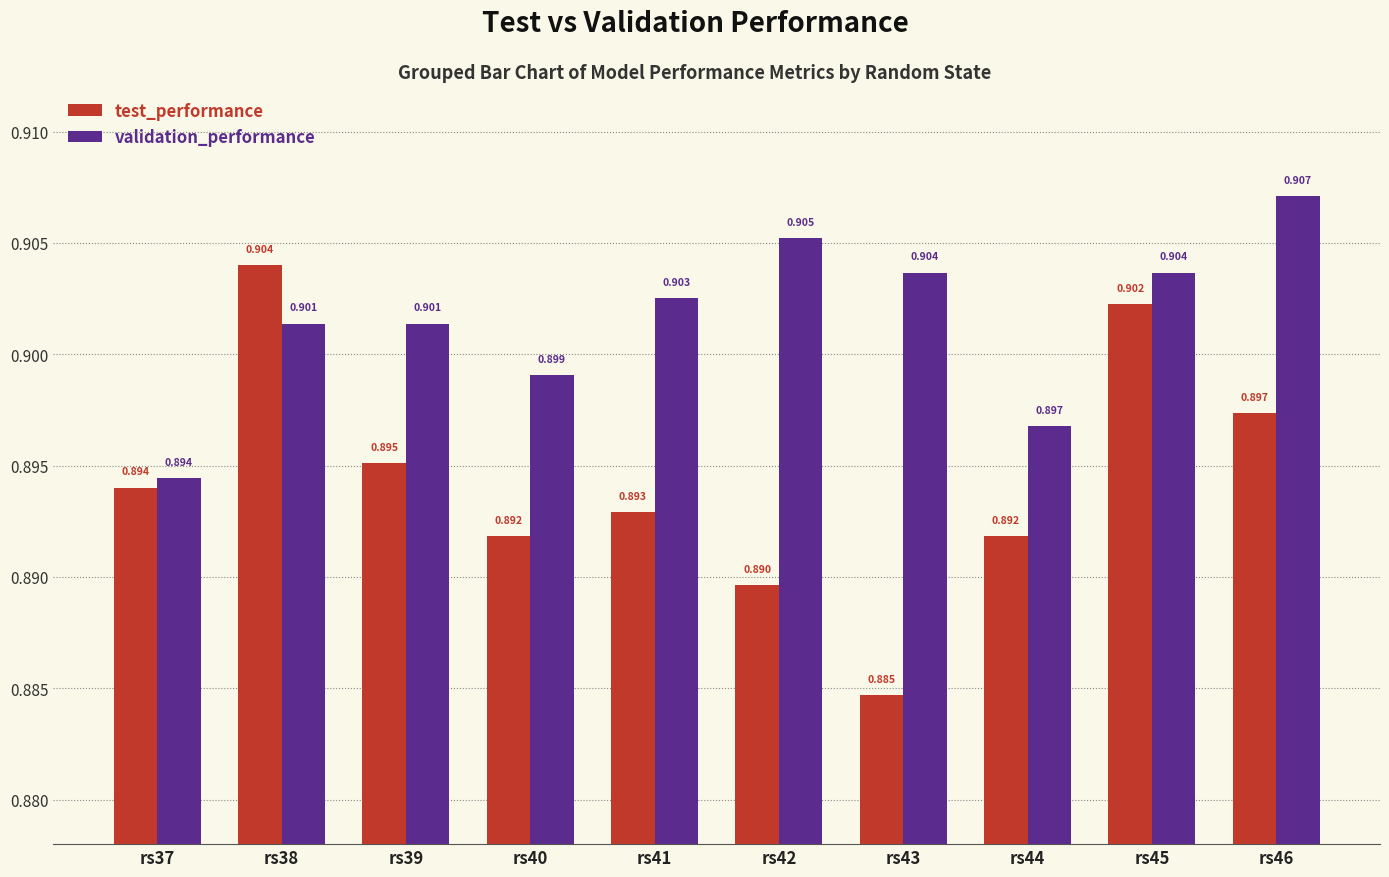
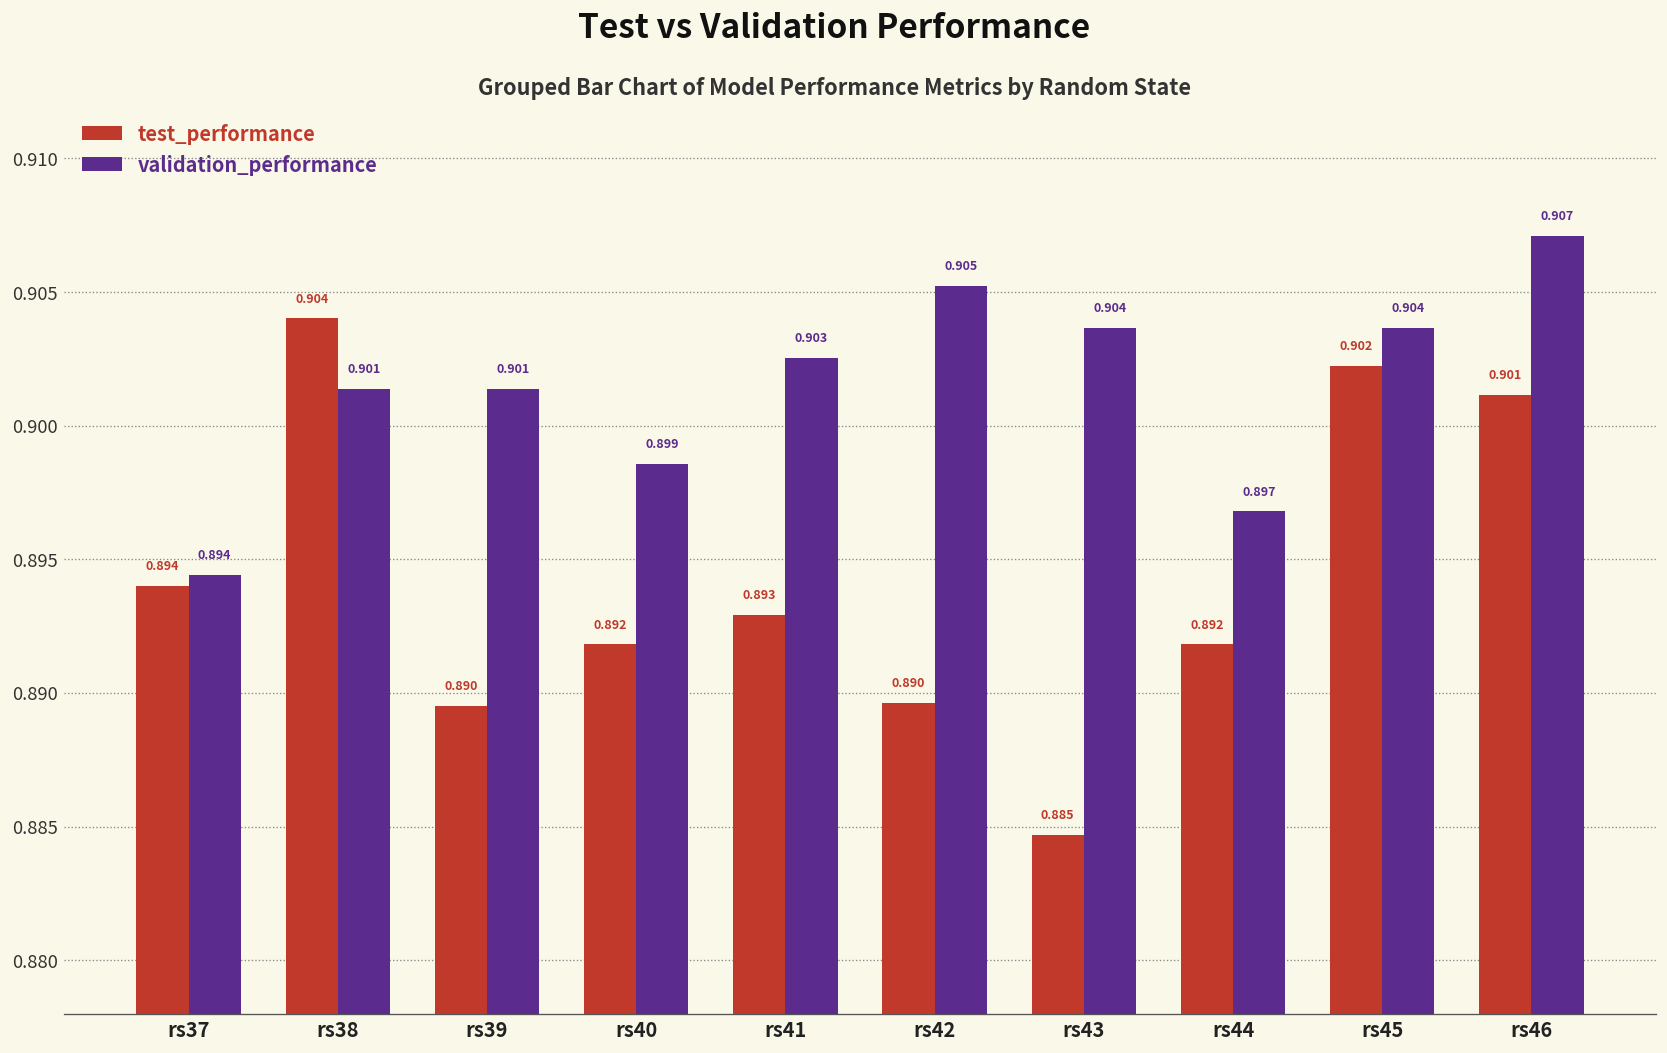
  {
    "test_performance": {
      "rs37": 0.894,
      "rs38": 0.904,
-     "rs39": 0.895,
+     "rs39": 0.890,
      "rs40": 0.892,
      "rs41": 0.893,
      "rs42": 0.890,
      "rs43": 0.885,
      "rs44": 0.892,
      "rs45": 0.902,
-     "rs46": 0.897
+     "rs46": 0.901
    },
    "validation_performance": {
-     "rs40": 0.8991
+     "rs40": 0.8986
    }
  }
